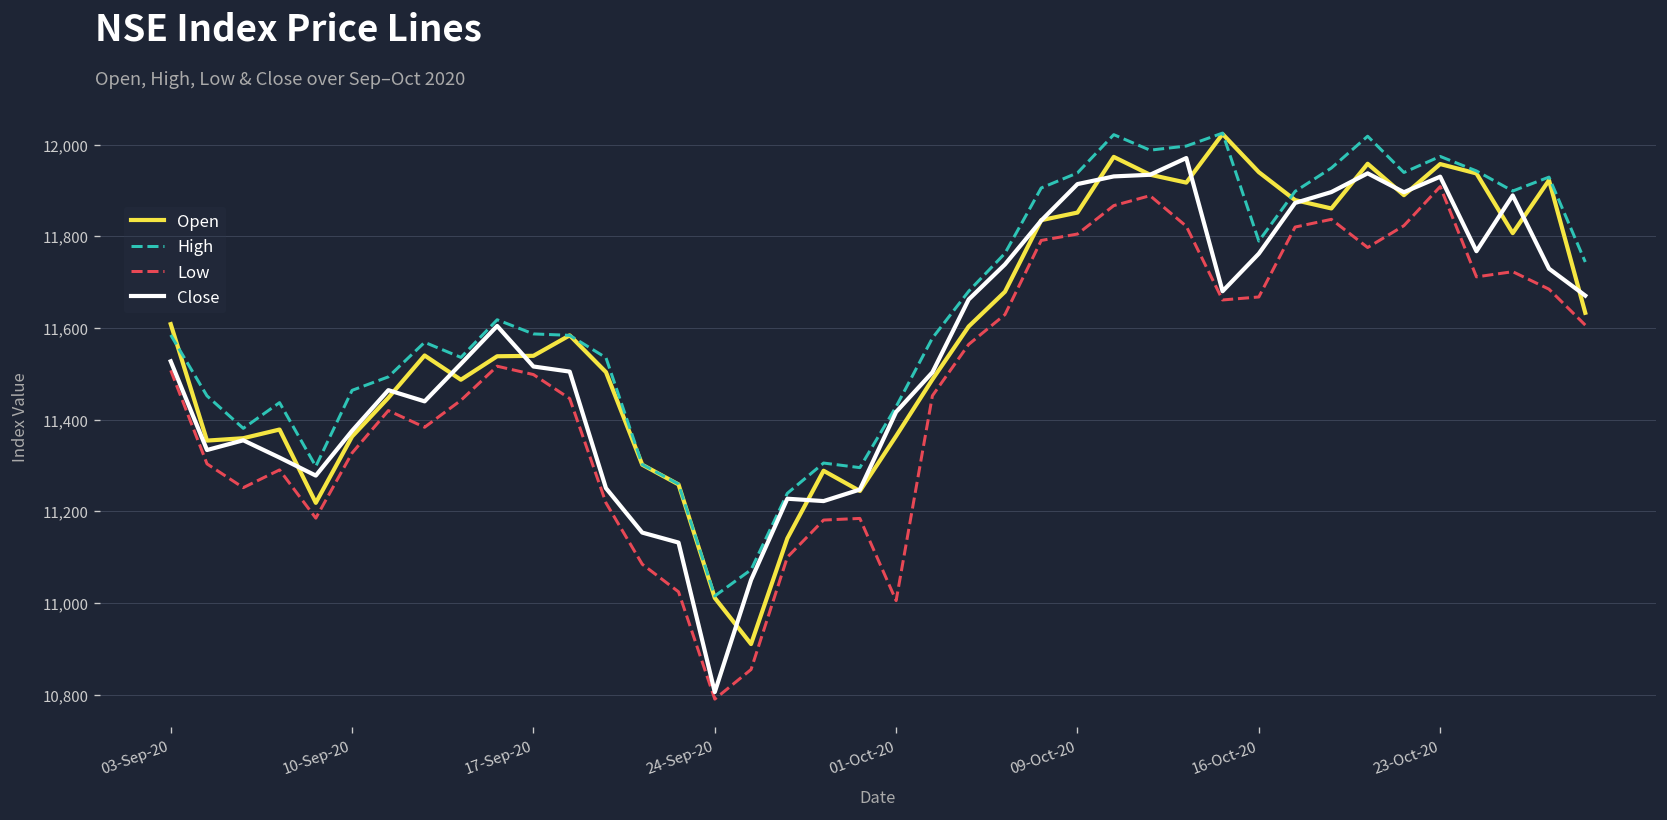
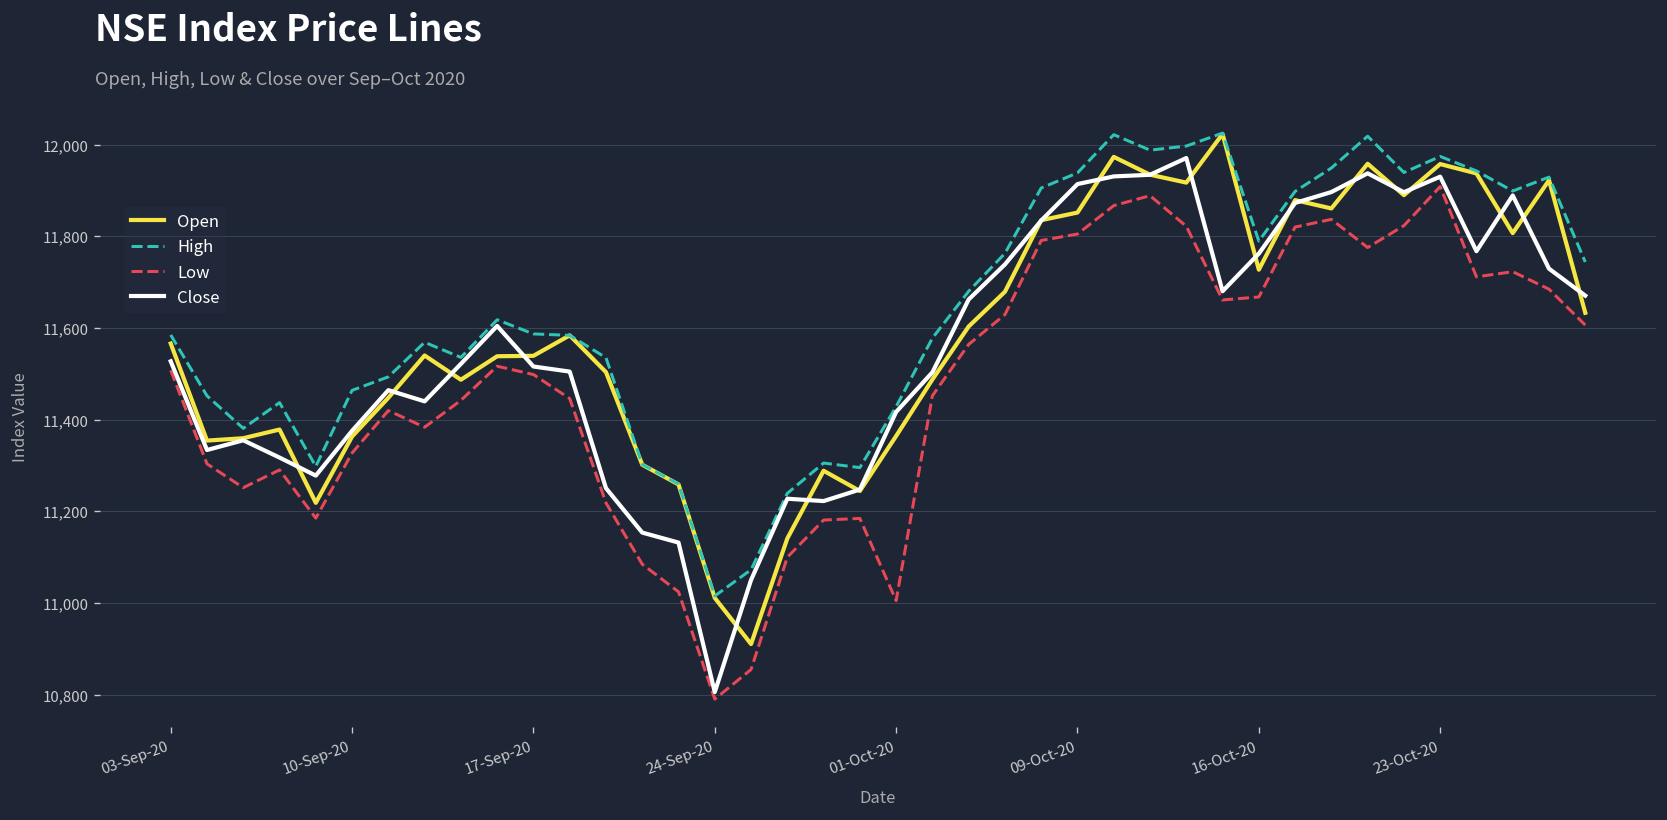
  {
    "Open": {
-     "03-Sep-20": "11,610",
+     "03-Sep-20": "11,570",
      "10-Sep-20": "11,360",
      "17-Sep-20": "11,540",
      "01-Oct-20": "11,360",
      "09-Oct-20": "11,850",
-     "16-Oct-20": "11,940",
+     "16-Oct-20": "11,730",
      "23-Oct-20": "11,960"
    },
    "High": {
      "03-Sep-20": "11,580",
      "10-Sep-20": "11,460",
      "17-Sep-20": "11,590",
      "01-Oct-20": "11,430",
      "09-Oct-20": "11,940",
      "16-Oct-20": "11,790",
      "23-Oct-20": "11,970"
    },
    "Low": {
      "03-Sep-20": "11,510",
      "10-Sep-20": "11,330",
      "17-Sep-20": "11,500",
      "24-Sep-20": "10,790",
      "01-Oct-20": "11,010",
      "09-Oct-20": "11,810",
      "16-Oct-20": "11,670",
      "23-Oct-20": "11,910"
    },
    "Close": {
      "03-Sep-20": "11,530",
      "10-Sep-20": "11,380",
      "17-Sep-20": "11,520",
      "24-Sep-20": "10,810",
      "01-Oct-20": "11,420",
      "09-Oct-20": "11,910",
      "16-Oct-20": "11,760",
      "23-Oct-20": "11,930"
    }
  }
